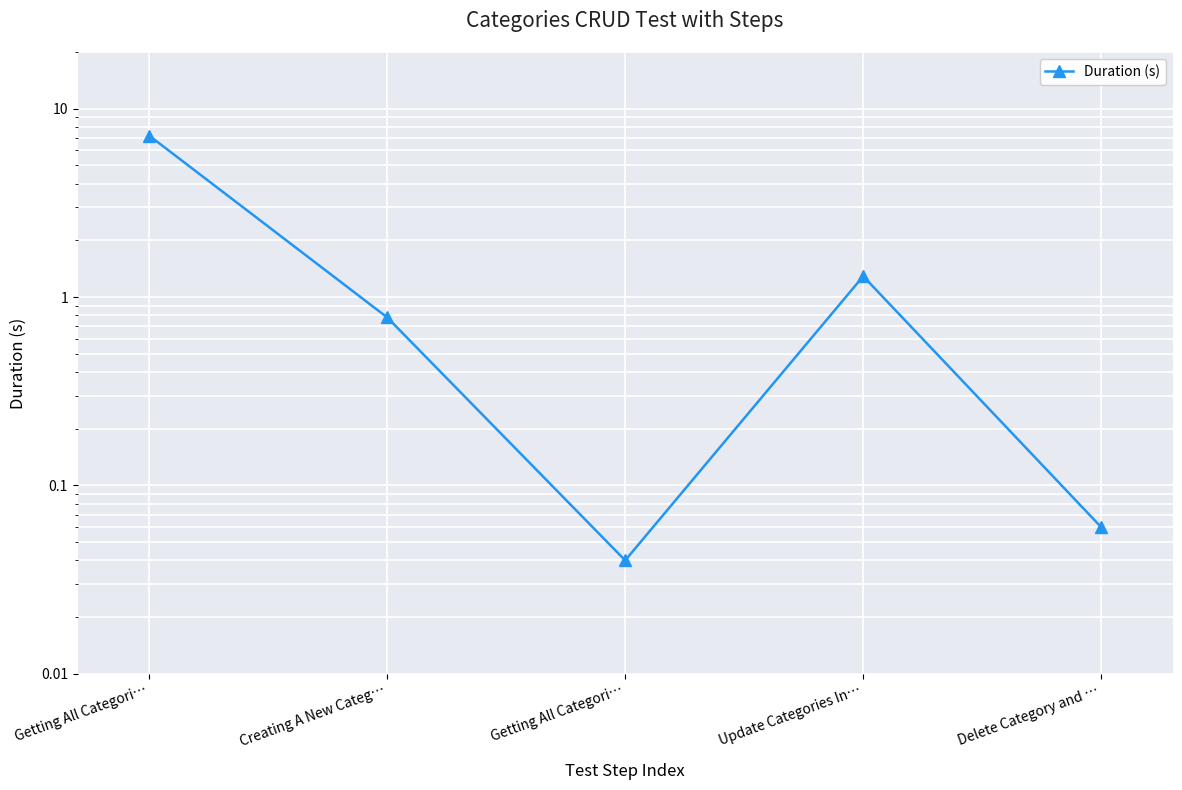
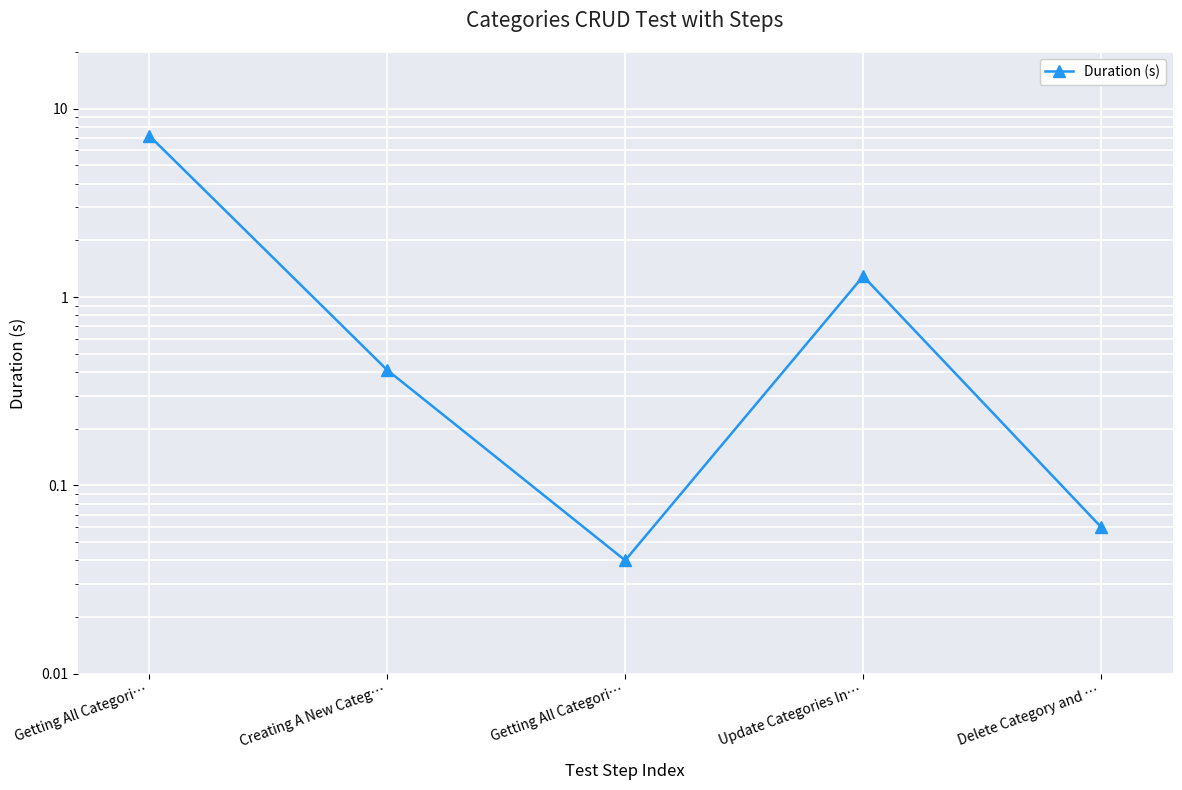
  {
-   "Creating A New Categ…": 0.78,
+   "Creating A New Categ…": 0.41,
    "Update Categories In…": 1.3,
    "Delete Category and …": 0.06
  }
